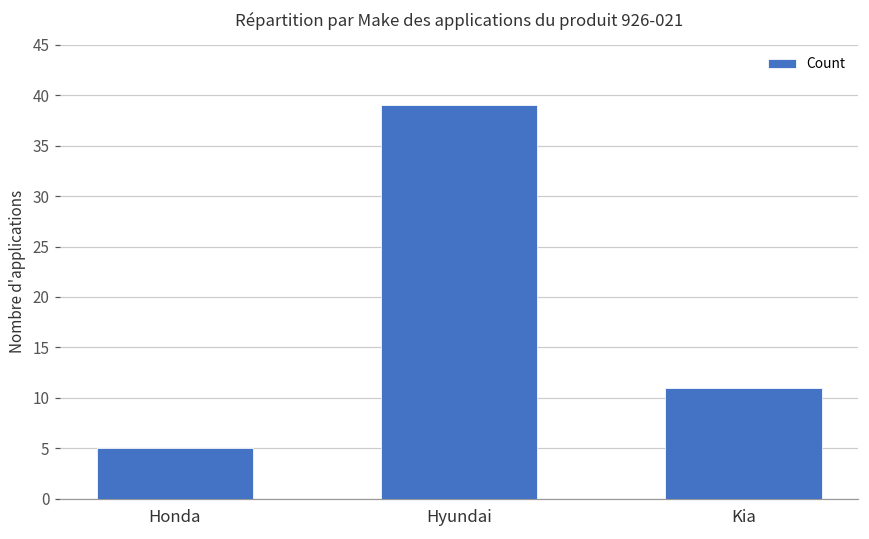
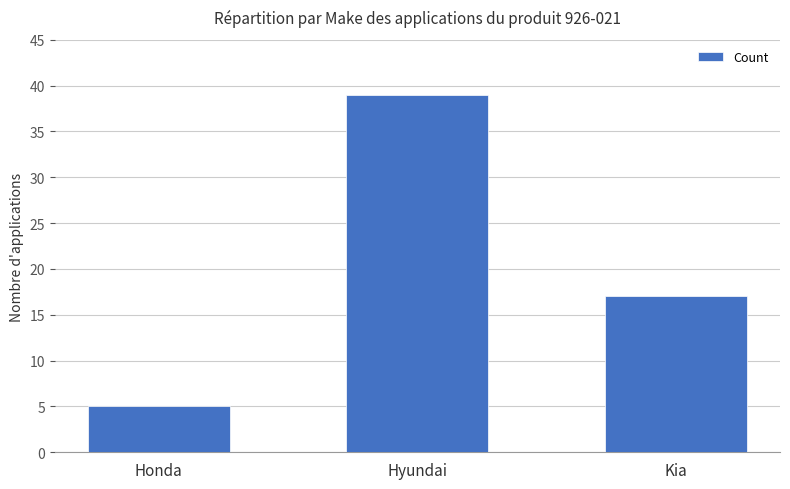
  {
    "Honda": 5,
    "Hyundai": 39,
-   "Kia": 11
+   "Kia": 17
  }
